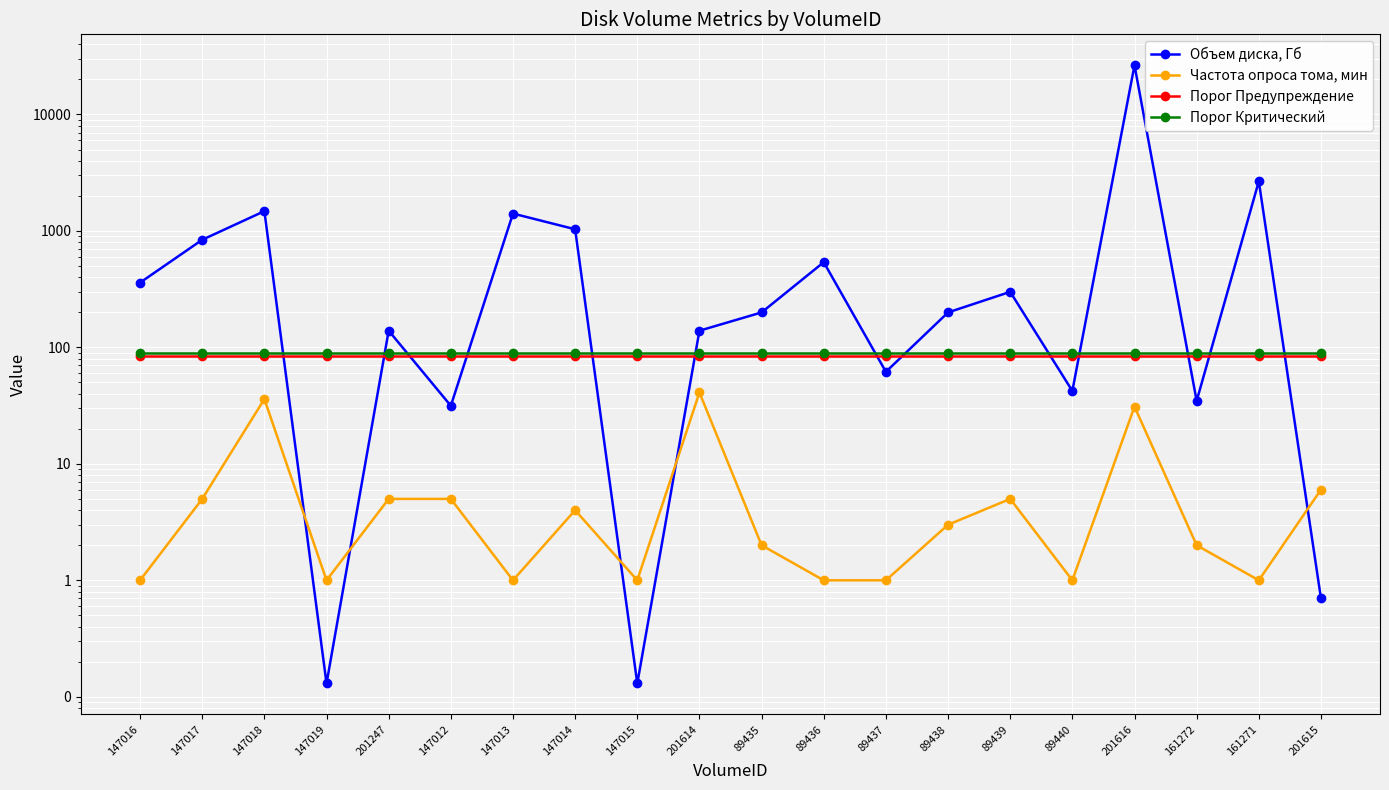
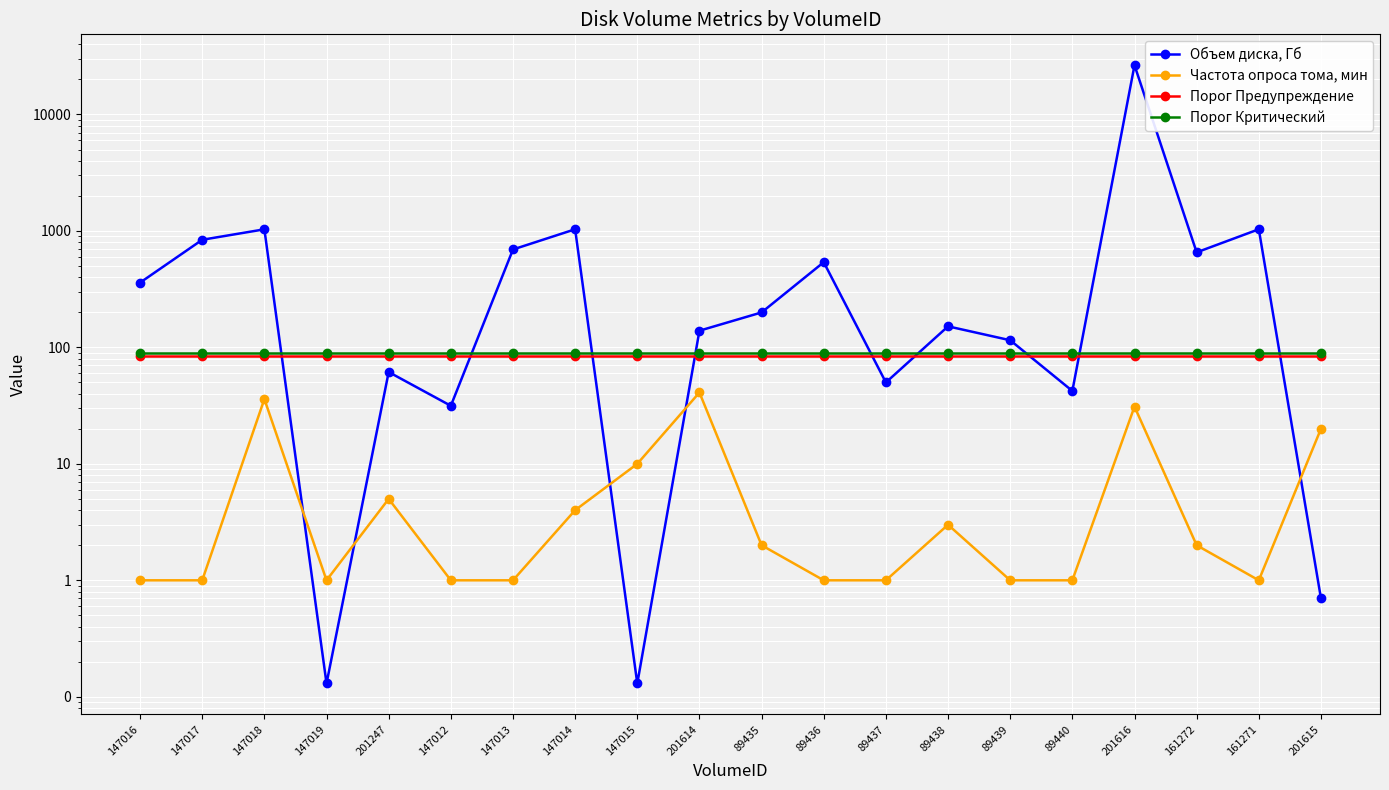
  {
    "Объем диска, Гб": {
      "147016": 360,
      "147017": 800,
-     "147018": 1500,
+     "147018": 1000,
      "147019": 0.13,
-     "201247": 140,
+     "201247": 60,
      "147012": 32,
-     "147013": 1400,
+     "147013": 700,
      "147014": 1000,
      "147015": 0.13,
      "201614": 140,
      "89435": 200,
      "89436": 500,
-     "89437": 60,
-     "89438": 200,
-     "89439": 300,
+     "89437": 50,
+     "89438": 150,
+     "89439": 120,
      "89440": 42,
      "201616": 26000,
-     "161272": 35,
-     "161271": 2700,
+     "161272": 700,
+     "161271": 1000,
      "201615": 0.7
    },
    "Частота опроса тома, мин": {
      "147016": 1,
-     "147017": 5,
+     "147017": 1,
      "147018": 36,
      "147019": 1,
      "201247": 5,
-     "147012": 5,
+     "147012": 1,
      "147013": 1,
      "147014": 4,
-     "147015": 1,
+     "147015": 10,
      "201614": 41,
      "89435": 2,
      "89436": 1,
      "89437": 1,
      "89438": 3,
-     "89439": 5,
+     "89439": 1,
      "89440": 1,
      "201616": 31,
      "161272": 2,
      "161271": 1,
-     "201615": 6
+     "201615": 20
    },
    "Порог Предупреждение": {
      "147016": 90,
      "147017": 90,
      "147018": 90,
      "147019": 90,
      "201247": 90,
      "147012": 90,
      "147013": 90,
      "147014": 90,
      "147015": 90,
      "201614": 90,
      "89435": 90,
      "89436": 90,
      "89437": 90,
      "89438": 90,
      "89439": 90,
      "89440": 90,
      "201616": 90,
      "161272": 90,
      "161271": 90,
      "201615": 90
    },
    "Порог Критический": {
      "147016": 90,
      "147017": 90,
      "147018": 90,
      "147019": 90,
      "201247": 90,
      "147012": 90,
      "147013": 90,
      "147014": 90,
      "147015": 90,
      "201614": 90,
      "89435": 90,
      "89436": 90,
      "89437": 90,
      "89438": 90,
      "89439": 90,
      "89440": 90,
      "201616": 90,
      "161272": 90,
      "161271": 90,
      "201615": 90
    }
  }
